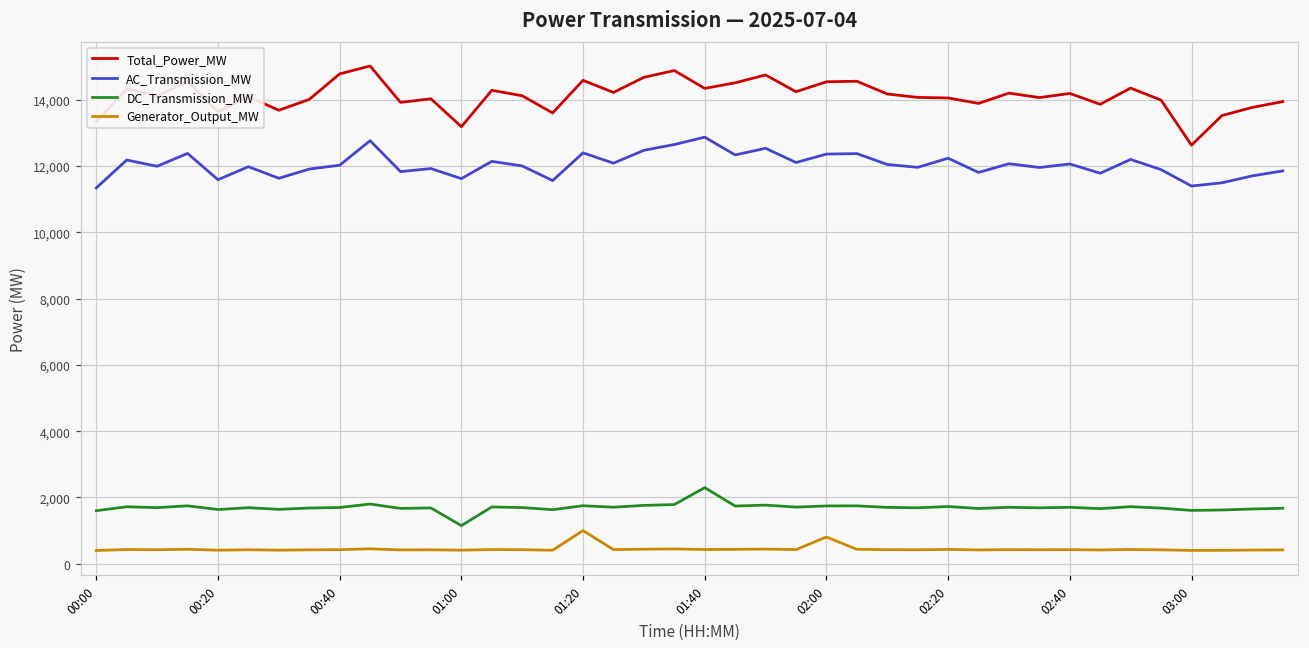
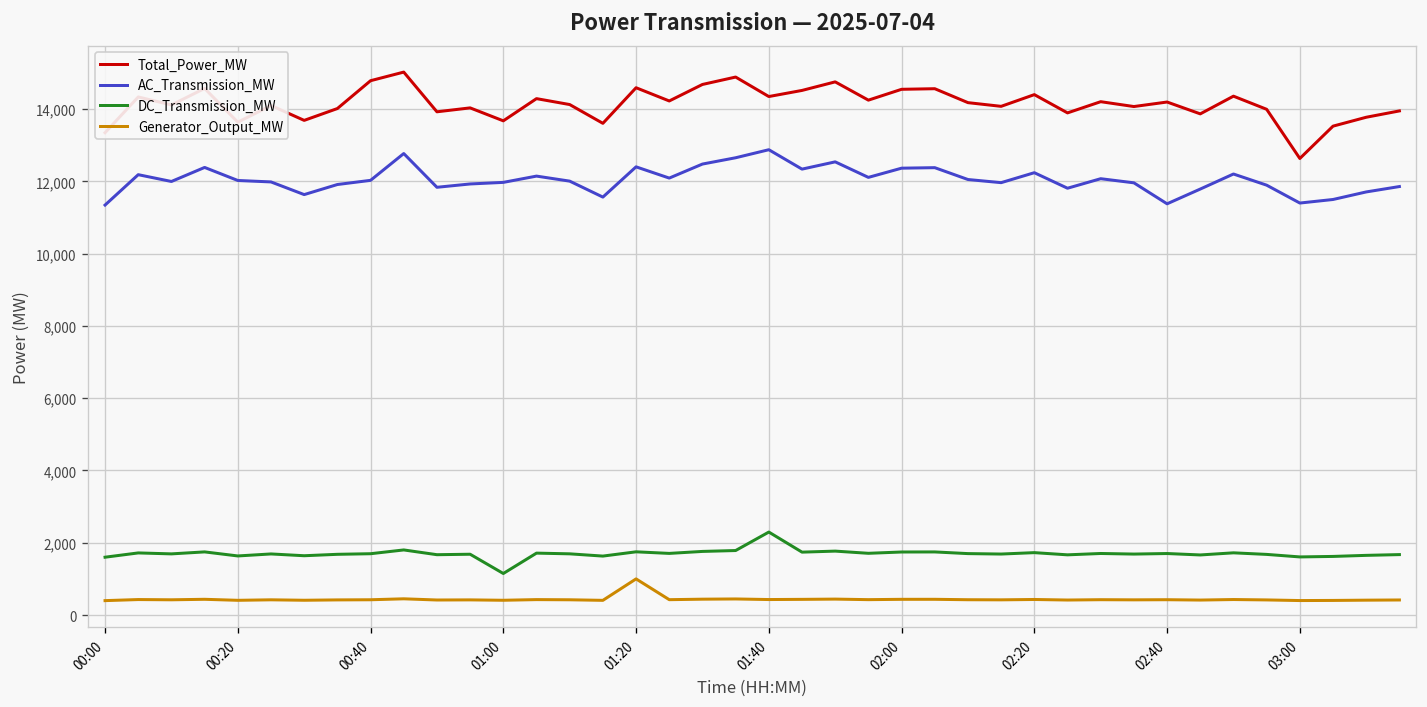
  {
    "Total_Power_MW": {
      "00:00": "13,300",
      "00:40": "14,800",
-     "01:00": "13,200",
+     "01:00": "13,700",
      "01:20": "14,600",
      "01:40": "14,300",
      "02:00": "14,500",
-     "02:20": "14,100",
+     "02:20": "14,400",
      "02:40": "14,200",
      "03:00": "12,600"
    },
    "AC_Transmission_MW": {
      "00:00": "11,300",
-     "00:20": "11,600",
+     "00:20": "12,000",
      "00:40": "12,000",
-     "01:00": "11,600",
+     "01:00": "12,000",
      "01:20": "12,400",
      "01:40": "12,900",
      "02:00": "12,400",
      "02:20": "12,200",
-     "02:40": "12,100",
+     "02:40": "11,400",
      "03:00": "11,400"
    },
    "DC_Transmission_MW": {
      "00:00": "1,600",
      "00:20": "1,600",
      "00:40": "1,700",
      "01:00": "1,200",
      "01:20": "1,800",
      "01:40": "2,300",
      "02:00": "1,700",
      "02:20": "1,700",
      "02:40": "1,700",
      "03:00": "1,600"
    },
    "Generator_Output_MW": {
      "00:00": "400",
      "00:20": "400",
      "00:40": "400",
      "01:00": "400",
      "01:20": "1,000",
      "01:40": "400",
-     "02:00": "800",
+     "02:00": "400",
      "02:20": "400",
      "02:40": "400",
      "03:00": "400"
    }
  }
